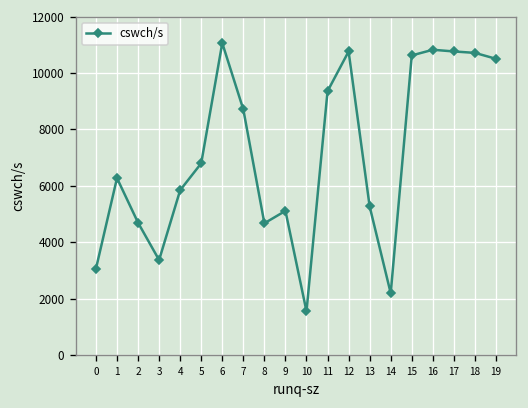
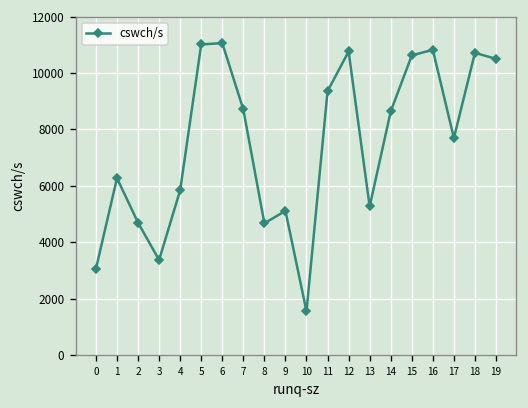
  {
    "0": 3100,
    "1": 6300,
    "2": 4700,
    "3": 3400,
    "4": 5800,
-   "5": 6800,
+   "5": 11000,
    "6": 11100,
    "7": 8700,
    "8": 4700,
    "9": 5100,
    "10": 1500,
    "11": 9400,
    "12": 10800,
    "13": 5300,
-   "14": 2200,
+   "14": 8600,
    "15": 10600,
    "16": 10800,
-   "17": 10800,
+   "17": 7700,
    "18": 10700,
    "19": 10500
  }
